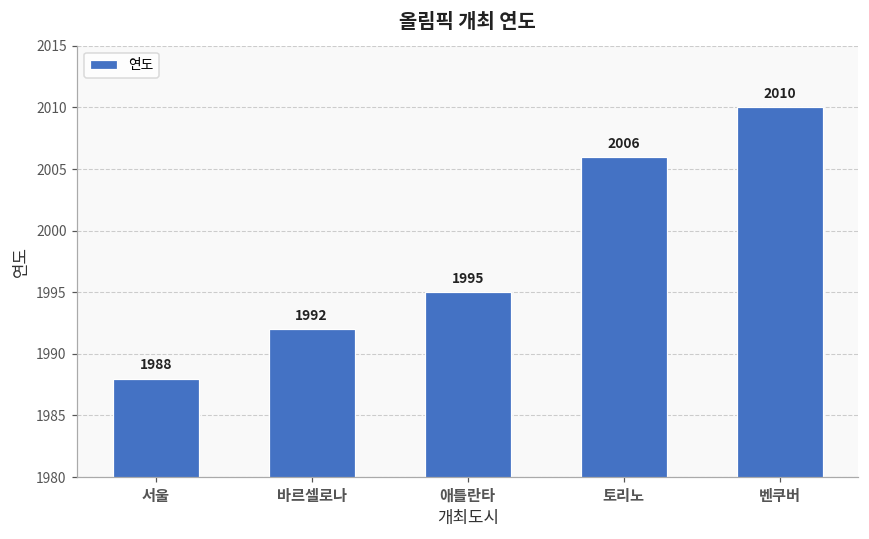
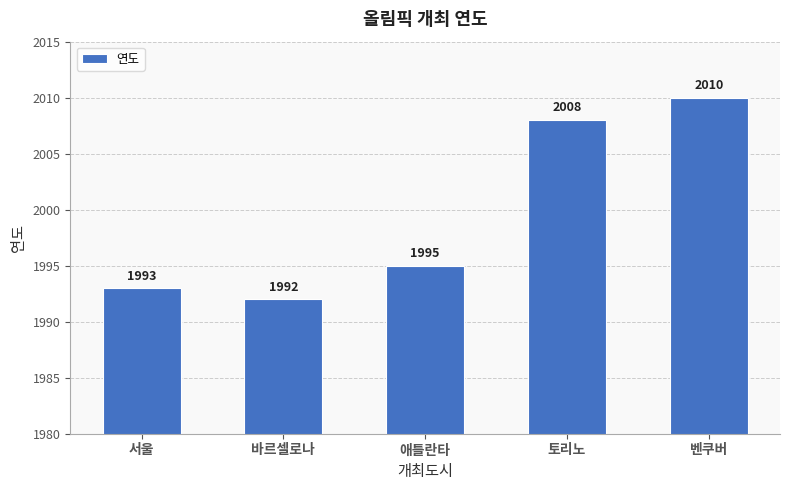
  {
-   "서울": 1988,
+   "서울": 1993,
    "바르셀로나": 1992,
    "애틀란타": 1995,
-   "토리노": 2006,
+   "토리노": 2008,
    "벤쿠버": 2010
  }
